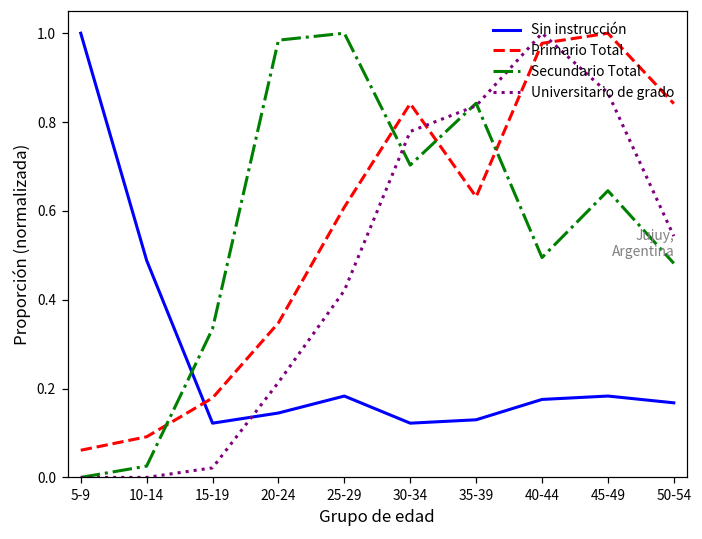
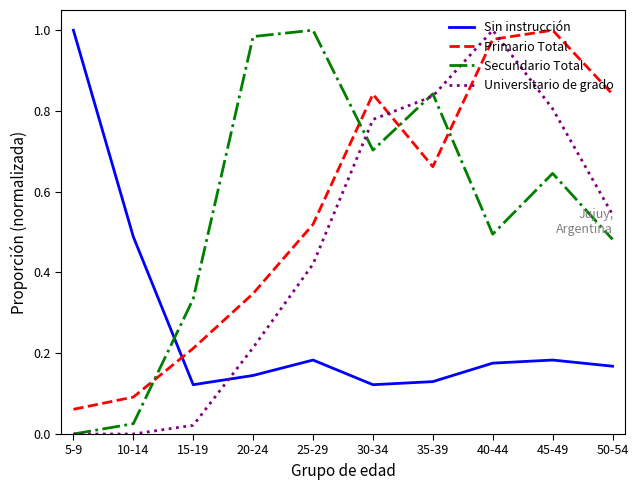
  {
    "Sin instrucción": {
      "5-9": 1.00,
      "10-14": 0.49,
      "15-19": 0.12,
      "20-24": 0.15,
      "25-29": 0.18,
      "30-34": 0.12,
      "35-39": 0.13,
      "40-44": 0.18,
      "45-49": 0.18,
      "50-54": 0.17
    },
    "Primario Total": {
      "5-9": 0.06,
      "10-14": 0.09,
-     "15-19": 0.18,
+     "15-19": 0.21,
      "20-24": 0.35,
-     "25-29": 0.61,
+     "25-29": 0.52,
      "30-34": 0.84,
-     "35-39": 0.63,
+     "35-39": 0.66,
      "40-44": 0.98,
      "45-49": 1.00,
      "50-54": 0.84
    },
    "Secundario Total": {
      "10-14": 0.03,
      "15-19": 0.33,
      "20-24": 0.98,
      "25-29": 1.00,
      "30-34": 0.70,
      "40-44": 0.49,
      "45-49": 0.65,
      "50-54": 0.48
    },
    "Universitario de grado": {
      "10-14": 0.00,
      "15-19": 0.02,
      "20-24": 0.21,
      "25-29": 0.42,
      "30-34": 0.78,
      "40-44": 1.00,
-     "45-49": 0.87,
+     "45-49": 0.81,
      "50-54": 0.54
    }
  }
